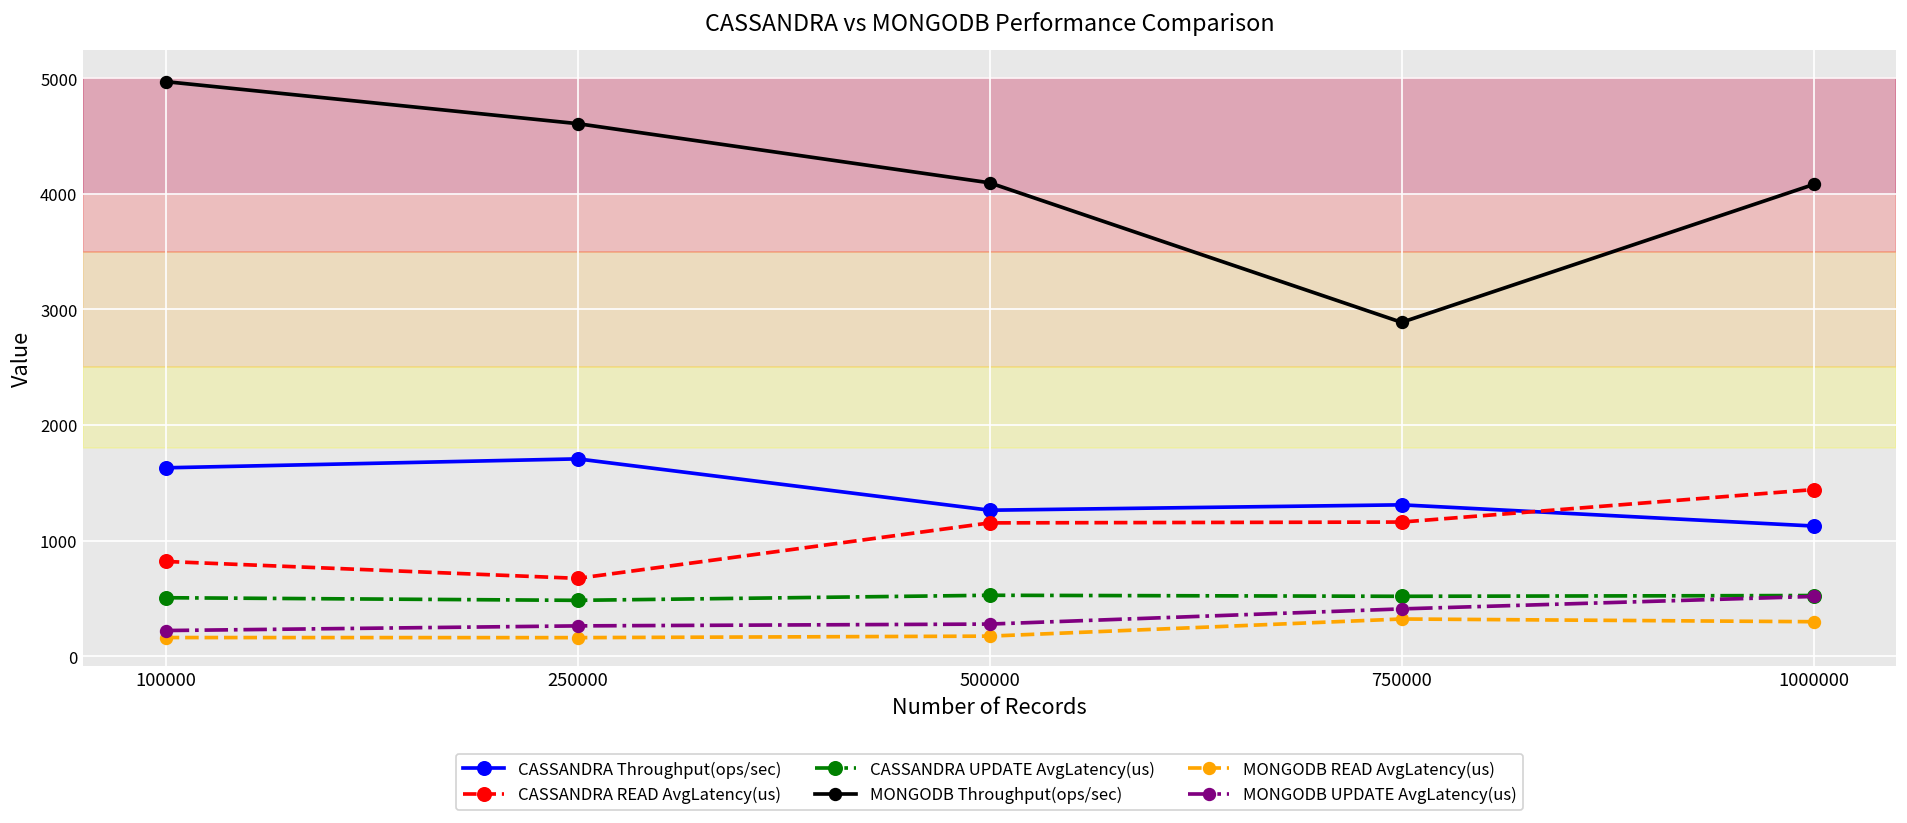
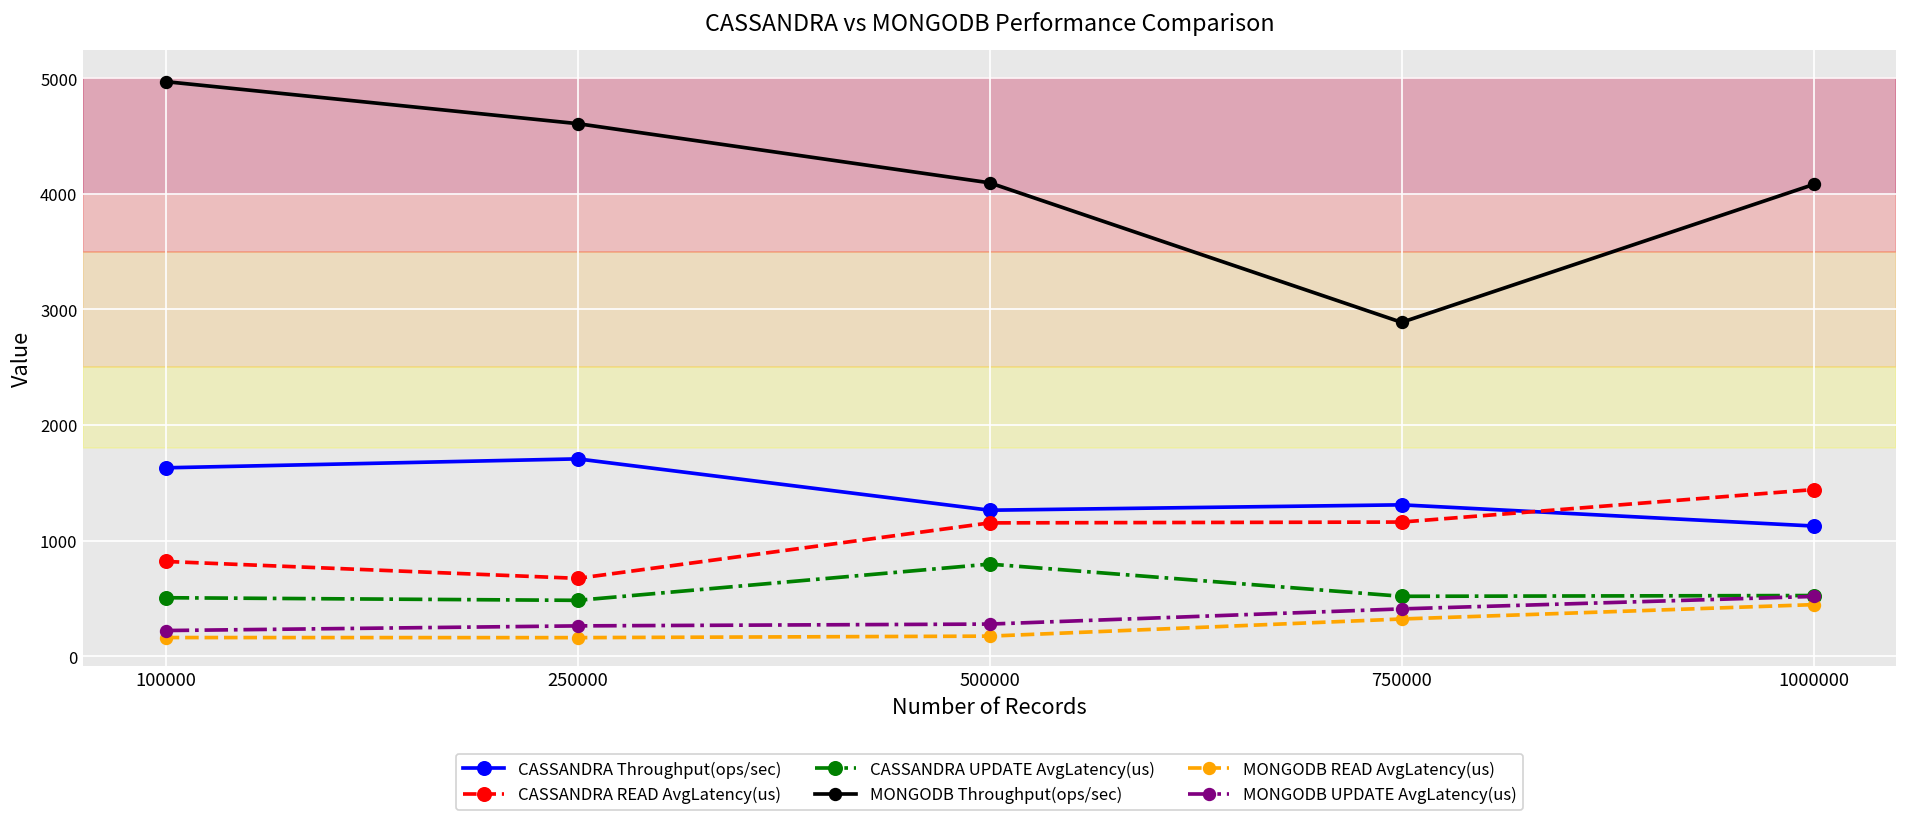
  {
    "CASSANDRA Throughput(ops/sec)": {
      "100000": 1600,
      "250000": 1700,
      "500000": 1300,
      "750000": 1300,
      "1000000": 1100
    },
    "CASSANDRA READ AvgLatency(us)": {
      "100000": 800,
      "250000": 700,
      "500000": 1200,
      "750000": 1200,
      "1000000": 1400
    },
    "CASSANDRA UPDATE AvgLatency(us)": {
      "100000": 500,
      "250000": 500,
-     "500000": 500,
+     "500000": 800,
      "750000": 500
    },
    "MONGODB Throughput(ops/sec)": {
      "100000": 5000,
      "250000": 4600,
      "500000": 4100,
      "750000": 2900,
      "1000000": 4100
    },
    "MONGODB READ AvgLatency(us)": {
      "100000": 200,
      "250000": 200,
      "500000": 200,
      "750000": 300,
-     "1000000": 300
+     "1000000": 400
    },
    "MONGODB UPDATE AvgLatency(us)": {
      "100000": 200,
      "250000": 300,
      "500000": 300,
      "750000": 400
    }
  }
